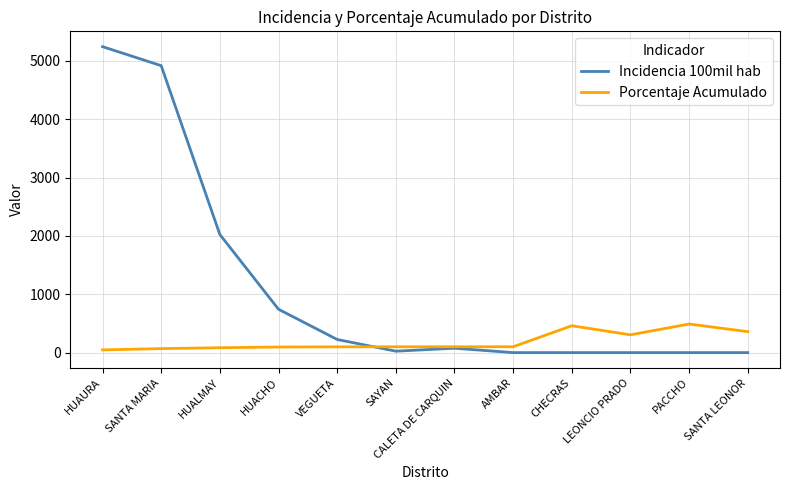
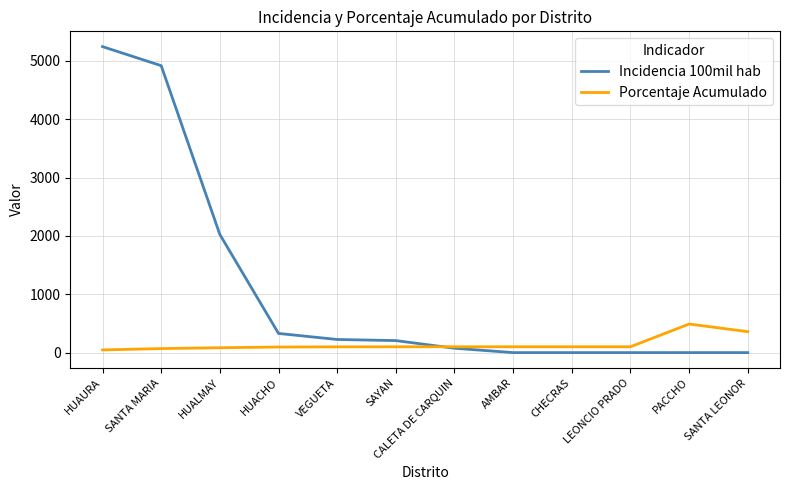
  {
    "Incidencia 100mil hab": {
      "HUAURA": 5200,
      "SANTA MARIA": 4900,
      "HUALMAY": 2000,
-     "HUACHO": 700,
+     "HUACHO": 300,
      "VEGUETA": 200,
-     "SAYAN": 0,
+     "SAYAN": 200,
      "AMBAR": 0,
      "CHECRAS": 0,
      "LEONCIO PRADO": 0,
      "PACCHO": 0,
      "SANTA LEONOR": 0
    },
    "Porcentaje Acumulado": {
      "HUAURA": 0,
      "SANTA MARIA": 100,
      "HUALMAY": 100,
      "HUACHO": 100,
      "VEGUETA": 100,
      "SAYAN": 100,
      "AMBAR": 100,
-     "CHECRAS": 500,
-     "LEONCIO PRADO": 300,
+     "CHECRAS": 100,
+     "LEONCIO PRADO": 100,
      "PACCHO": 500,
      "SANTA LEONOR": 400
    }
  }
